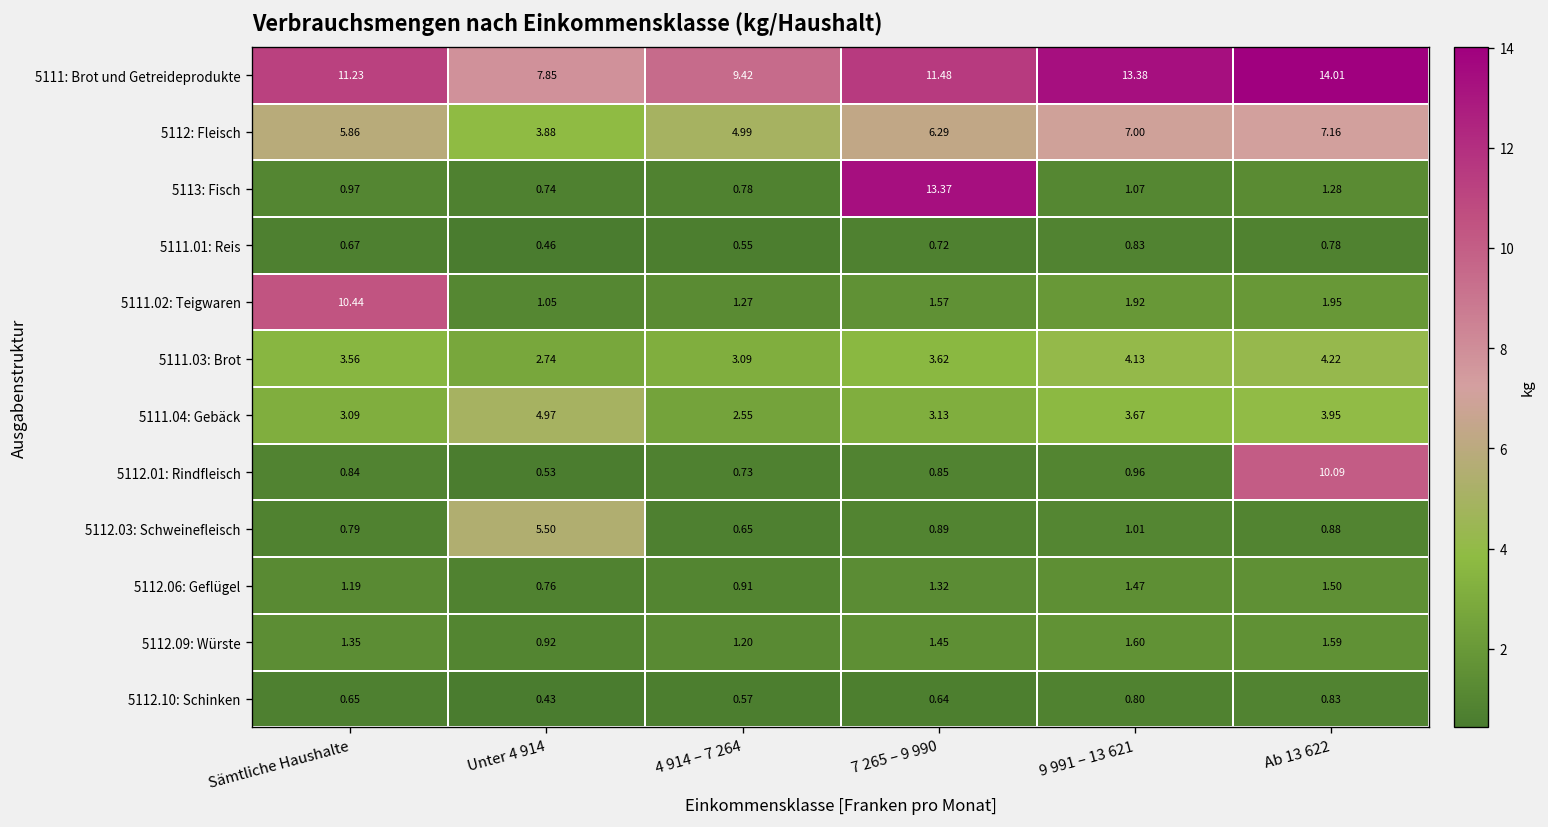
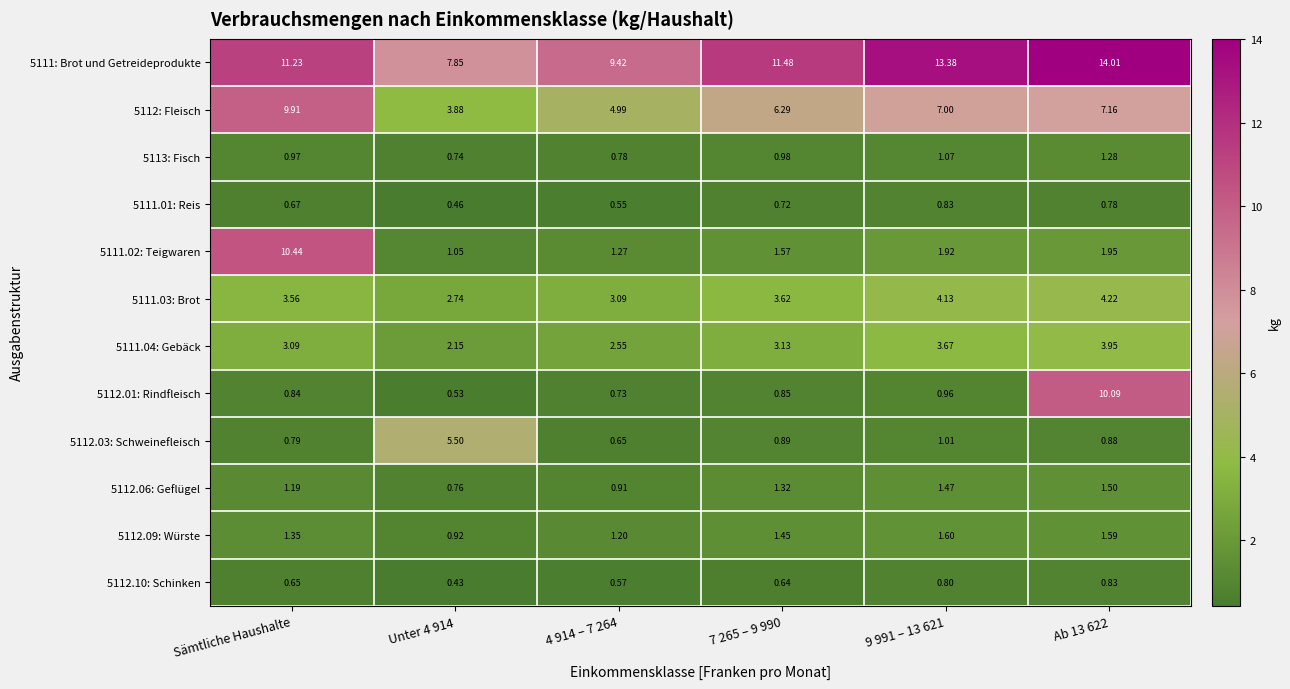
  {
    "5111: Brot und Getreideprodukte": {
      "Sämtliche Haushalte": 11.23,
      "Unter 4 914": 7.85,
      "4 914 – 7 264": 9.42,
      "7 265 – 9 990": 11.48,
      "9 991 – 13 621": 13.38,
      "Ab 13 622": 14.01
    },
    "5112: Fleisch": {
-     "Sämtliche Haushalte": 5.86,
+     "Sämtliche Haushalte": 9.91,
      "Unter 4 914": 3.88,
      "4 914 – 7 264": 4.99,
      "7 265 – 9 990": 6.29,
      "9 991 – 13 621": 7.00,
      "Ab 13 622": 7.16
    },
    "5113: Fisch": {
      "Sämtliche Haushalte": 0.97,
      "Unter 4 914": 0.74,
      "4 914 – 7 264": 0.78,
-     "7 265 – 9 990": 13.37,
+     "7 265 – 9 990": 0.98,
      "9 991 – 13 621": 1.07,
      "Ab 13 622": 1.28
    },
    "5111.01: Reis": {
      "Sämtliche Haushalte": 0.67,
      "Unter 4 914": 0.46,
      "4 914 – 7 264": 0.55,
      "7 265 – 9 990": 0.72,
      "9 991 – 13 621": 0.83,
      "Ab 13 622": 0.78
    },
    "5111.02: Teigwaren": {
      "Sämtliche Haushalte": 10.44,
      "Unter 4 914": 1.05,
      "4 914 – 7 264": 1.27,
      "7 265 – 9 990": 1.57,
      "9 991 – 13 621": 1.92,
      "Ab 13 622": 1.95
    },
    "5111.03: Brot": {
      "Sämtliche Haushalte": 3.56,
      "Unter 4 914": 2.74,
      "4 914 – 7 264": 3.09,
      "7 265 – 9 990": 3.62,
      "9 991 – 13 621": 4.13,
      "Ab 13 622": 4.22
    },
    "5111.04: Gebäck": {
      "Sämtliche Haushalte": 3.09,
-     "Unter 4 914": 4.97,
+     "Unter 4 914": 2.15,
      "4 914 – 7 264": 2.55,
      "7 265 – 9 990": 3.13,
      "9 991 – 13 621": 3.67,
      "Ab 13 622": 3.95
    },
    "5112.01: Rindfleisch": {
      "Sämtliche Haushalte": 0.84,
      "Unter 4 914": 0.53,
      "4 914 – 7 264": 0.73,
      "7 265 – 9 990": 0.85,
      "9 991 – 13 621": 0.96,
      "Ab 13 622": 10.09
    },
    "5112.03: Schweinefleisch": {
      "Sämtliche Haushalte": 0.79,
      "Unter 4 914": 5.50,
      "4 914 – 7 264": 0.65,
      "7 265 – 9 990": 0.89,
      "9 991 – 13 621": 1.01,
      "Ab 13 622": 0.88
    },
    "5112.06: Geflügel": {
      "Sämtliche Haushalte": 1.19,
      "Unter 4 914": 0.76,
      "4 914 – 7 264": 0.91,
      "7 265 – 9 990": 1.32,
      "9 991 – 13 621": 1.47,
      "Ab 13 622": 1.50
    },
    "5112.09: Würste": {
      "Sämtliche Haushalte": 1.35,
      "Unter 4 914": 0.92,
      "4 914 – 7 264": 1.20,
      "7 265 – 9 990": 1.45,
      "9 991 – 13 621": 1.60,
      "Ab 13 622": 1.59
    },
    "5112.10: Schinken": {
      "Sämtliche Haushalte": 0.65,
      "Unter 4 914": 0.43,
      "4 914 – 7 264": 0.57,
      "7 265 – 9 990": 0.64,
      "9 991 – 13 621": 0.80,
      "Ab 13 622": 0.83
    }
  }
